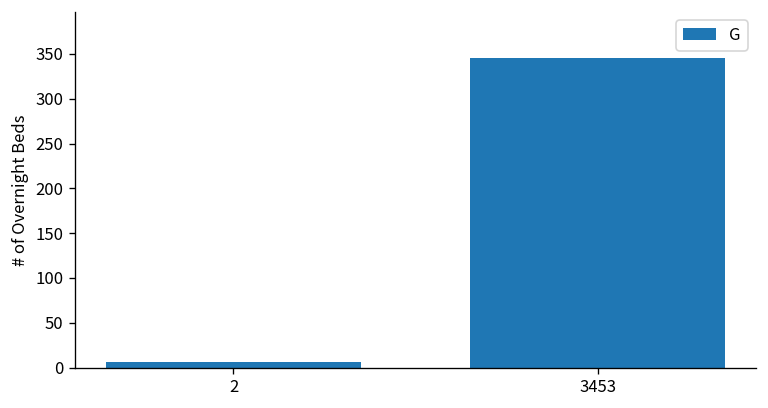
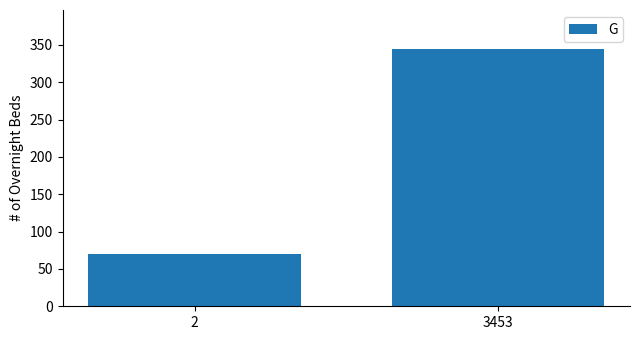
  {
-   "2": 10,
+   "2": 70,
    "3453": 350
  }
